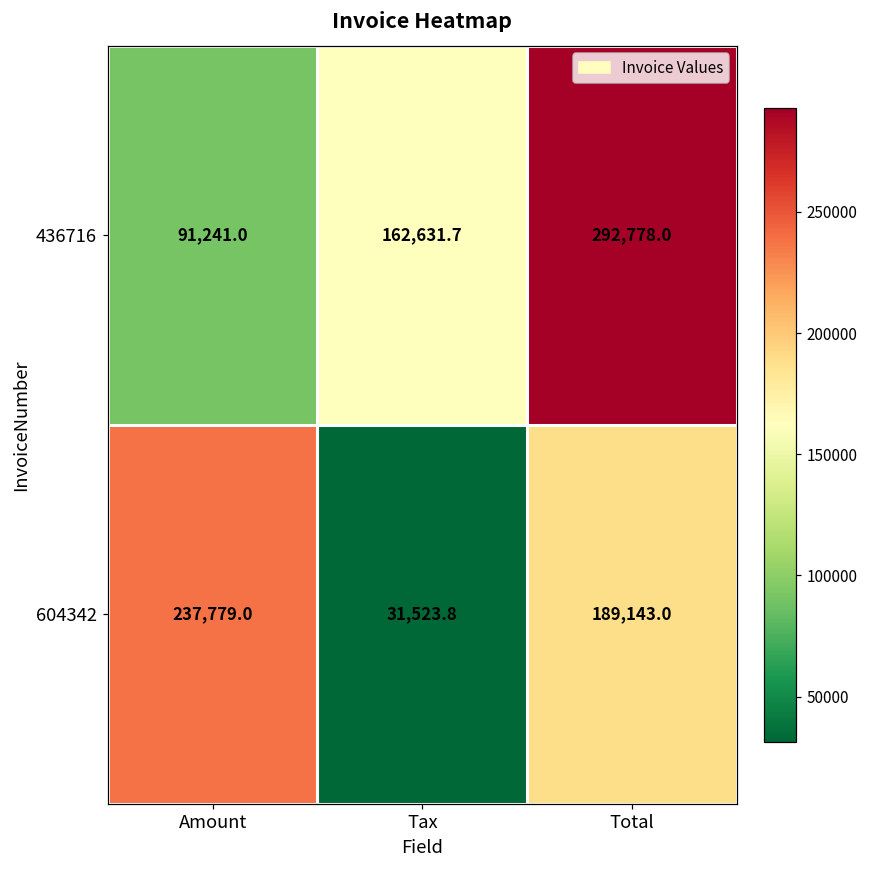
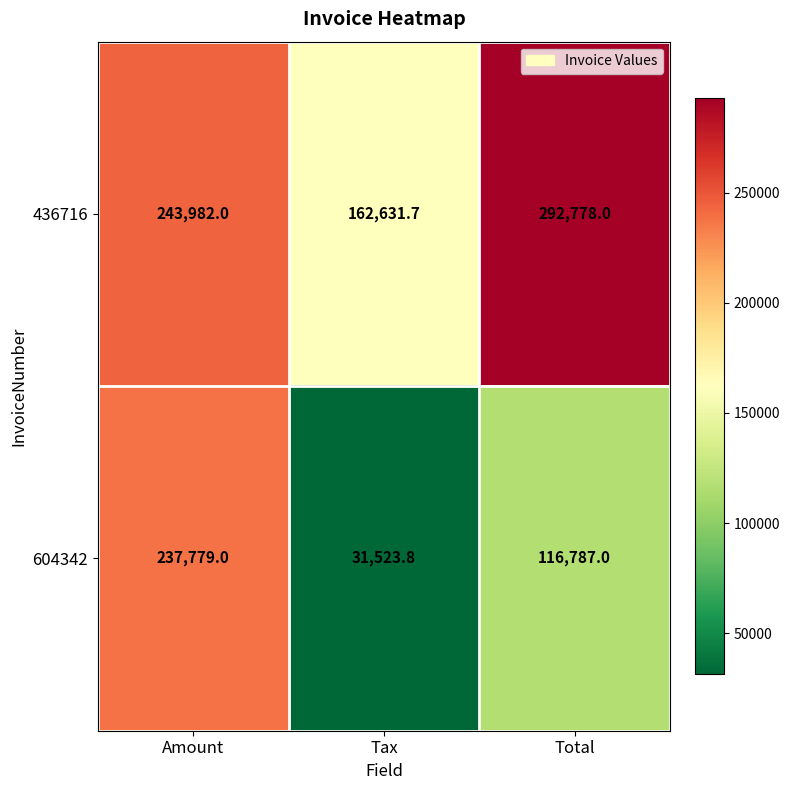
  {
    "436716": {
-     "Amount": "91,241.0",
+     "Amount": "243,982.0",
      "Tax": "162,631.7",
      "Total": "292,778.0"
    },
    "604342": {
      "Amount": "237,779.0",
      "Tax": "31,523.8",
-     "Total": "189,143.0"
+     "Total": "116,787.0"
    }
  }
